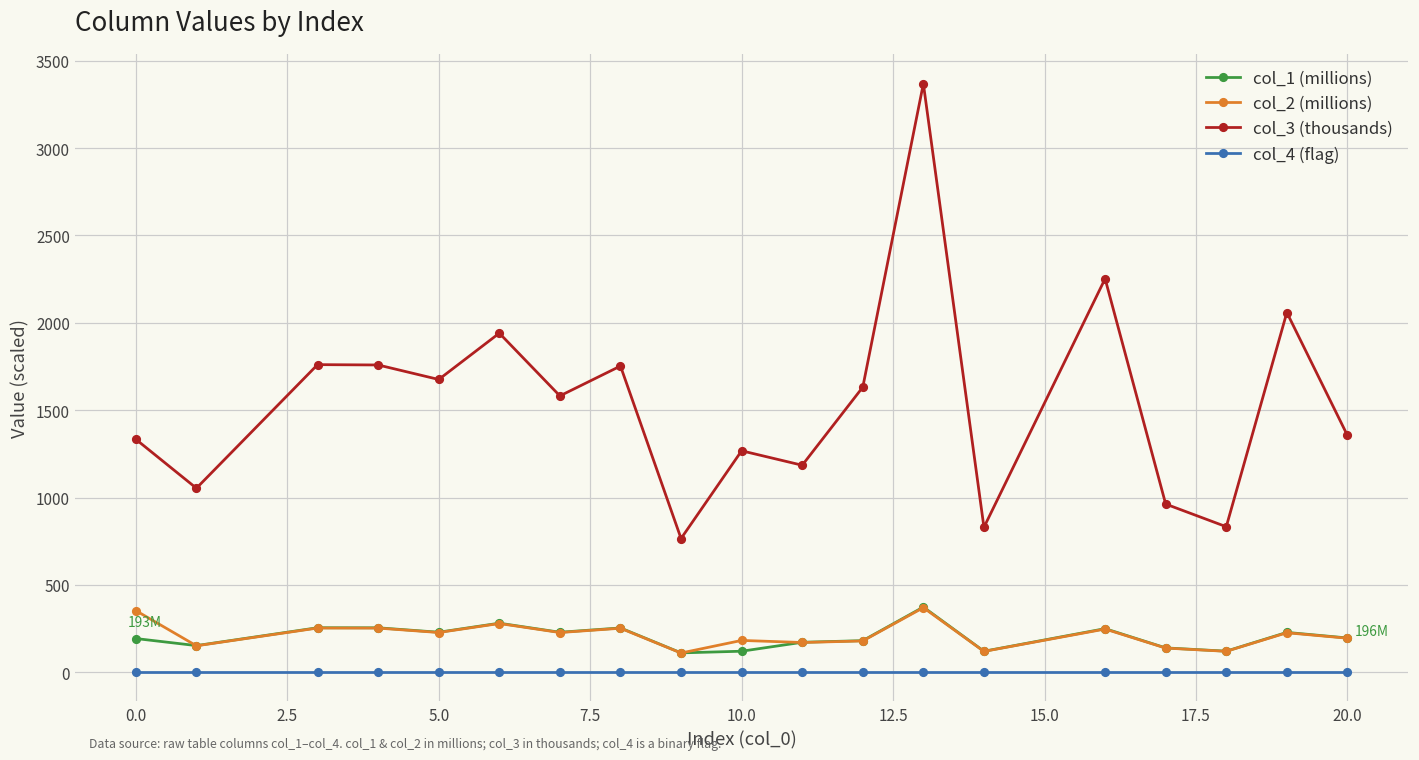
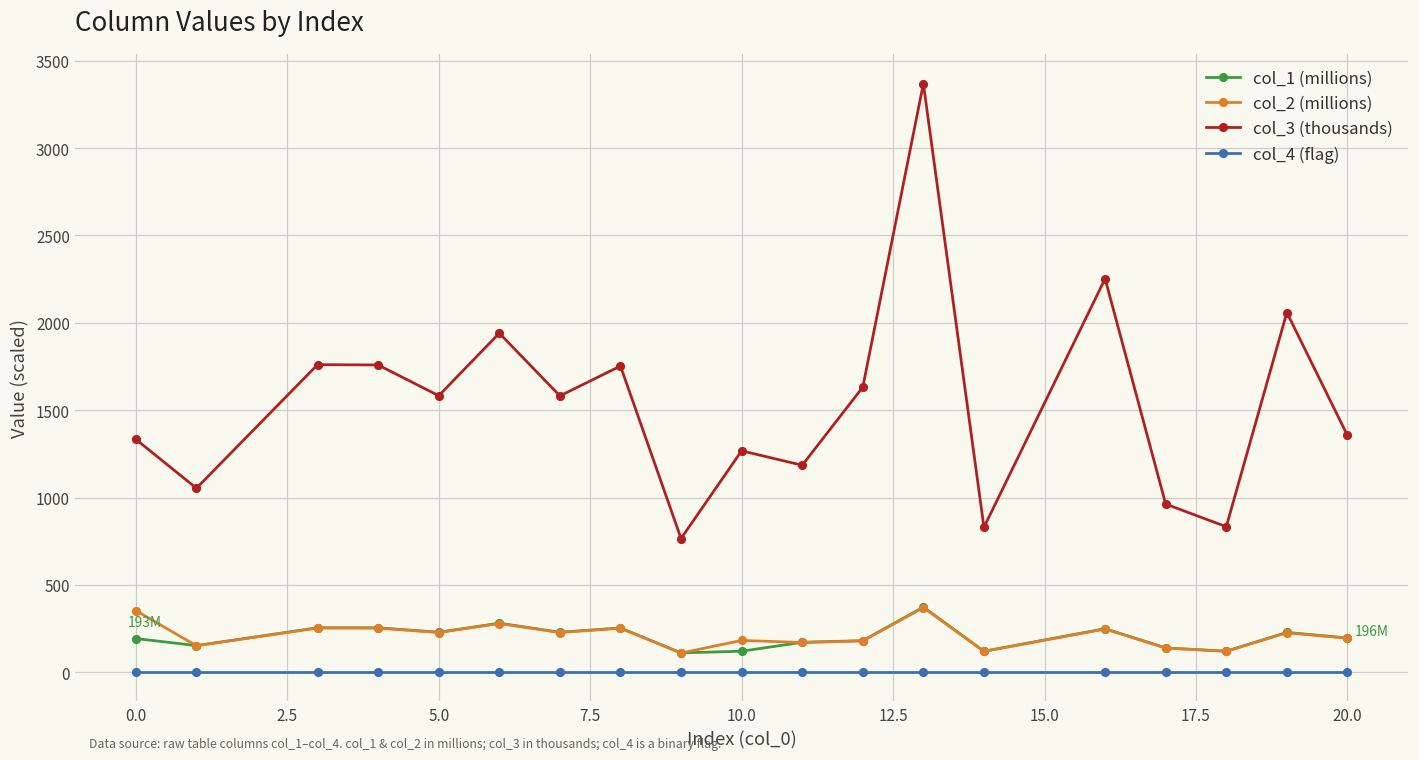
  {
    "col_1 (millions)": {
      "0.0": "193M"
    },
    "col_2 (millions)": {
      "10.0": "180"
    },
    "col_3 (thousands)": {
      "0.0": "1330",
-     "5.0": "1680",
+     "5.0": "1580",
      "10.0": "1270",
      "20.0": "1360"
    },
    "col_4 (flag)": {
      "0.0": "0",
      "5.0": "0",
      "10.0": "0",
      "20.0": "0"
    }
  }
